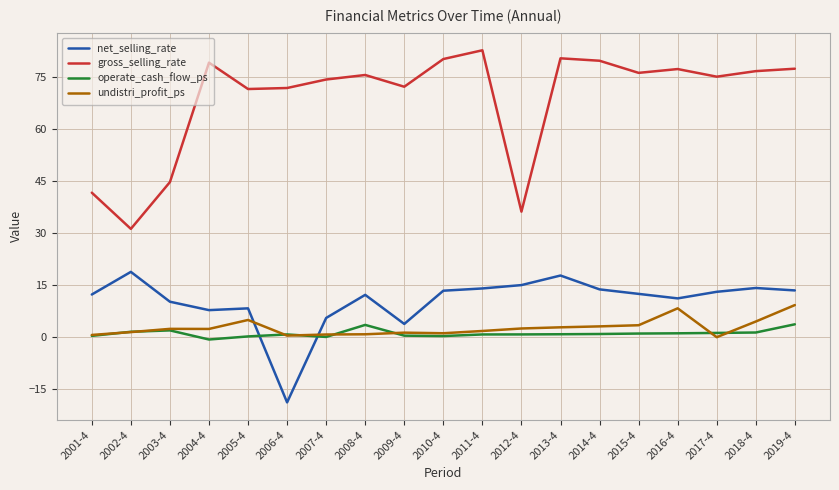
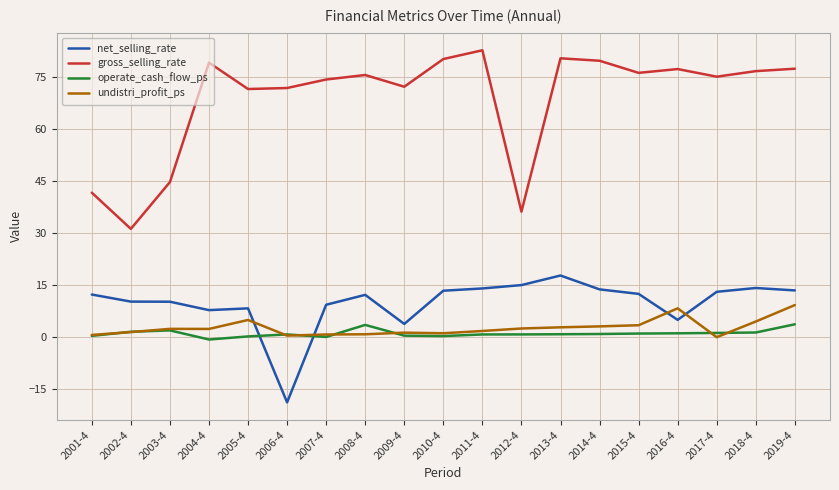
  {
    "net_selling_rate": {
      "2001-4": 12,
-     "2002-4": 19,
+     "2002-4": 10,
      "2003-4": 10,
      "2004-4": 8,
      "2005-4": 8,
      "2006-4": -19,
-     "2007-4": 6,
+     "2007-4": 9,
      "2008-4": 12,
      "2009-4": 4,
      "2010-4": 13,
      "2011-4": 14,
      "2012-4": 15,
      "2013-4": 18,
      "2014-4": 14,
      "2015-4": 13,
-     "2016-4": 11,
+     "2016-4": 5,
      "2017-4": 13,
      "2018-4": 14,
      "2019-4": 14
    },
    "gross_selling_rate": {
      "2001-4": 42,
      "2002-4": 31,
      "2003-4": 45,
      "2005-4": 72,
      "2006-4": 72,
      "2007-4": 74,
      "2008-4": 76,
      "2009-4": 72,
      "2010-4": 80,
      "2011-4": 83,
      "2012-4": 36,
      "2013-4": 81,
      "2014-4": 80,
      "2015-4": 76,
      "2016-4": 77,
      "2017-4": 75,
      "2018-4": 77,
      "2019-4": 78
    },
    "operate_cash_flow_ps": {
      "2004-4": -1,
      "2005-4": 0,
      "2008-4": 4,
      "2009-4": 0,
      "2010-4": 0,
      "2011-4": 1,
      "2012-4": 1,
      "2013-4": 1,
      "2014-4": 1,
      "2015-4": 1,
      "2016-4": 1,
      "2017-4": 1,
      "2018-4": 1,
      "2019-4": 4
    },
    "undistri_profit_ps": {
      "2004-4": 2,
      "2005-4": 5,
      "2008-4": 1,
      "2009-4": 1,
      "2010-4": 1,
      "2011-4": 2,
      "2012-4": 3,
      "2013-4": 3,
      "2014-4": 3,
      "2015-4": 3,
      "2016-4": 8,
      "2017-4": 0,
      "2018-4": 5,
      "2019-4": 9
    }
  }
